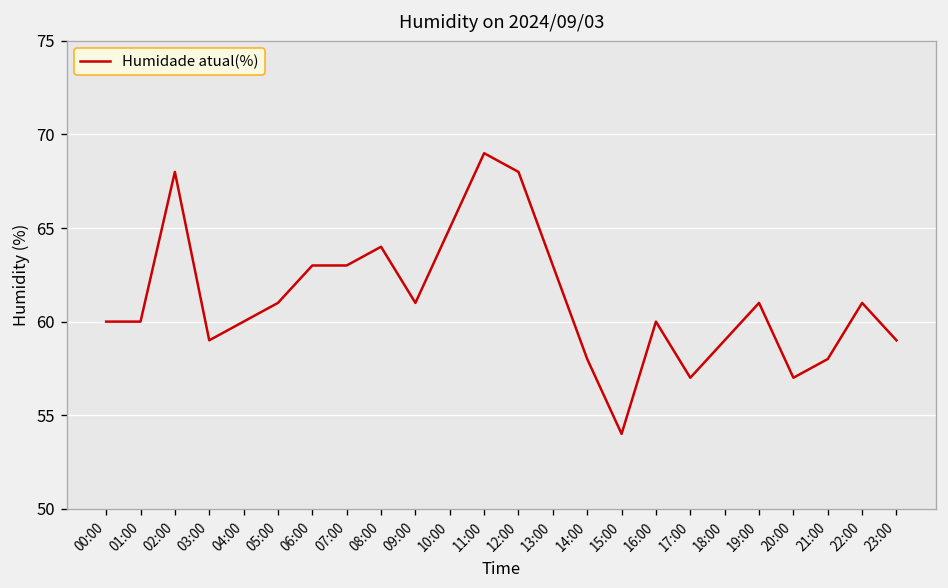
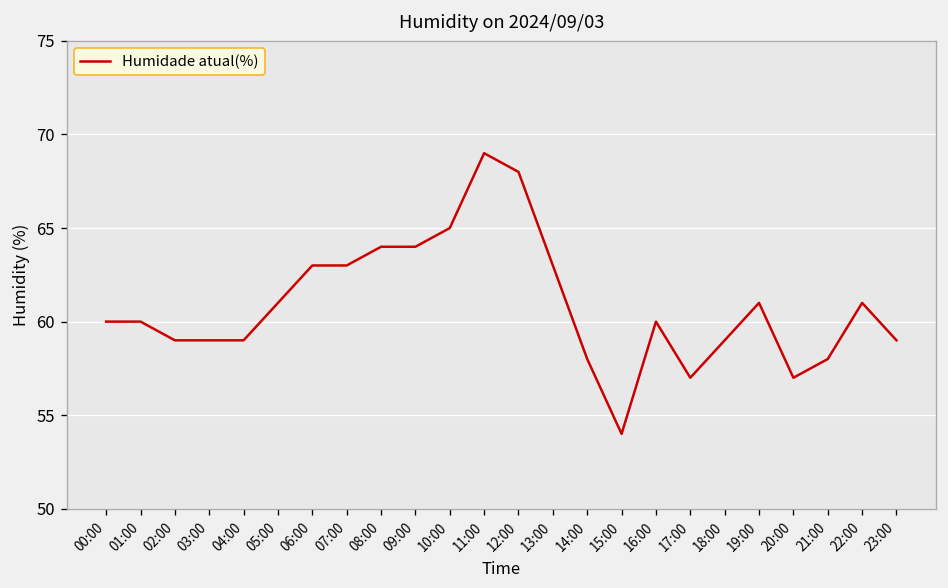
  {
    "00:00": 60,
    "01:00": 60,
-   "02:00": 68,
+   "02:00": 59,
    "03:00": 59,
-   "04:00": 60,
+   "04:00": 59,
    "05:00": 61,
    "06:00": 63,
    "07:00": 63,
    "08:00": 64,
-   "09:00": 61,
+   "09:00": 64,
    "10:00": 65,
    "11:00": 69,
    "12:00": 68,
    "13:00": 63,
    "14:00": 58,
    "15:00": 54,
    "16:00": 60,
    "17:00": 57,
    "18:00": 59,
    "19:00": 61,
    "20:00": 57,
    "21:00": 58,
    "22:00": 61,
    "23:00": 59
  }
